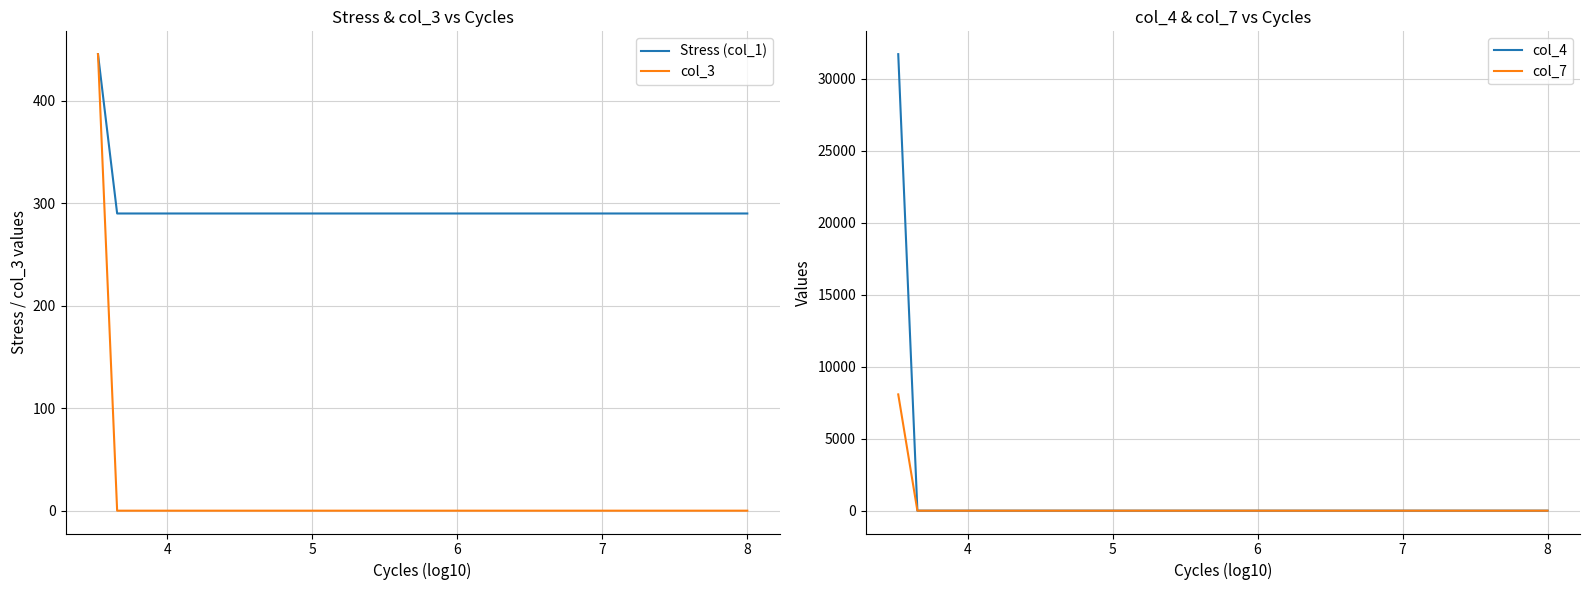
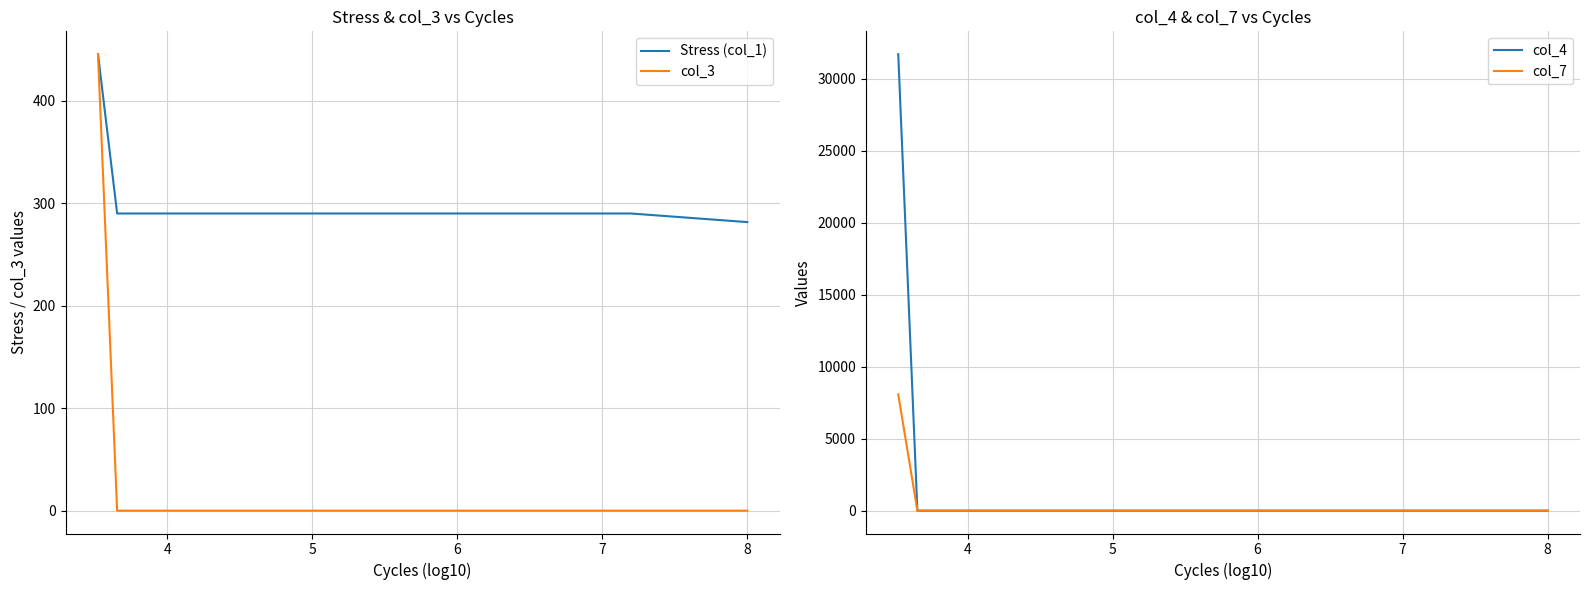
  {
    "Stress & col_3 vs Cycles": {
      "Stress (col_1)": {
-       "8": 290
+       "8": 282
      },
      "col_3": {
        "8": 0
      }
    }
  }
